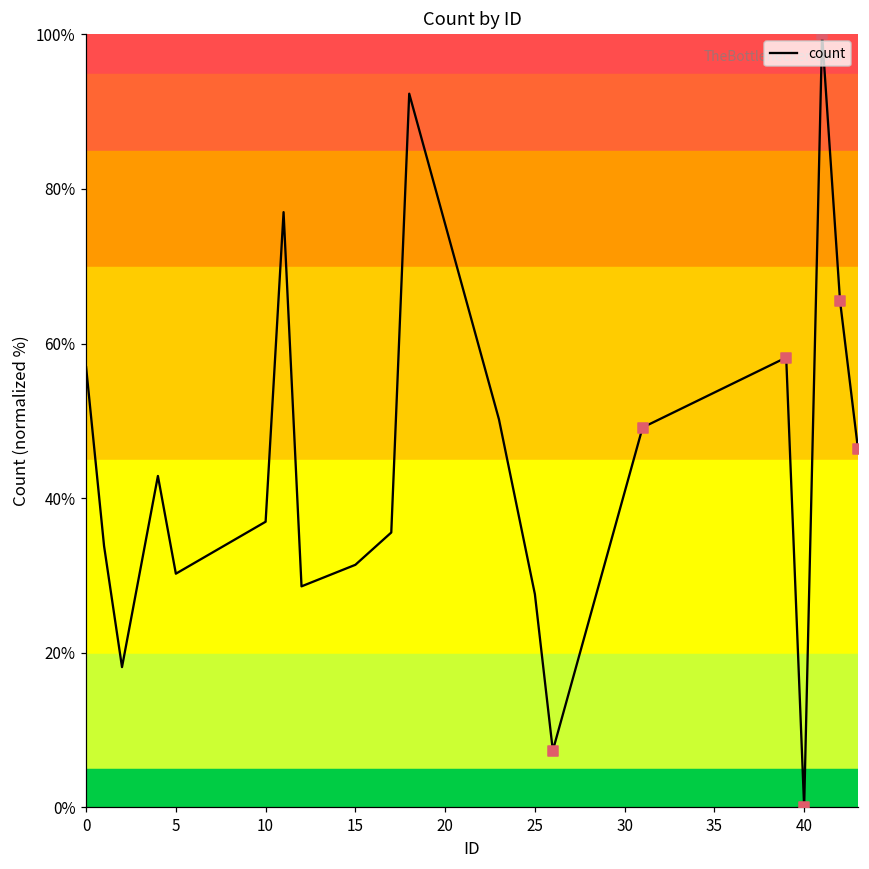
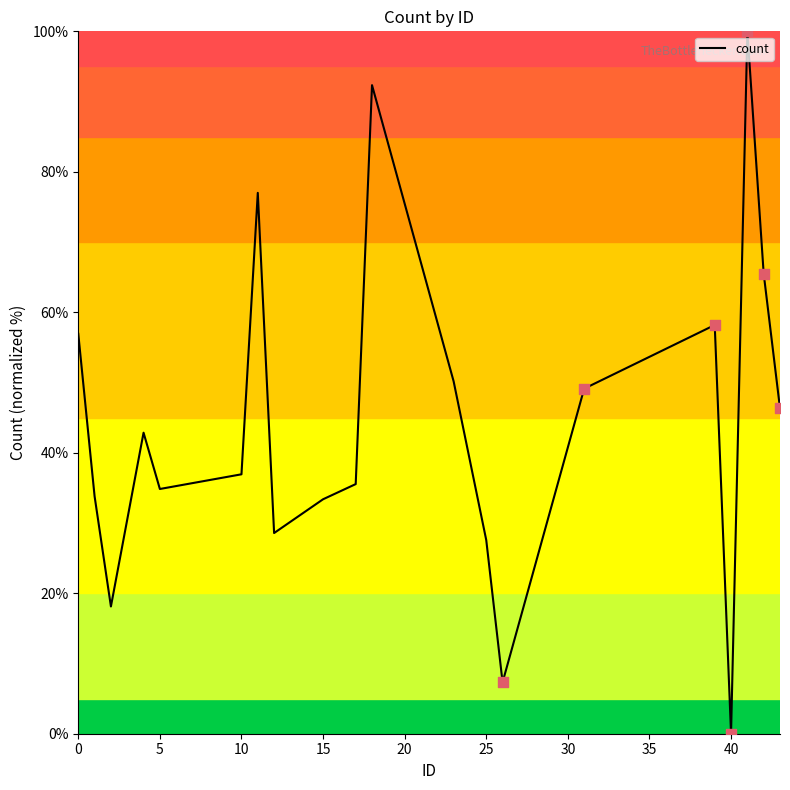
  {
    "count": {
      "0": "57%",
-     "5": "30%",
+     "5": "35%",
      "10": "37%",
-     "15": "31%",
+     "15": "33%",
      "25": "28%"
    }
  }
